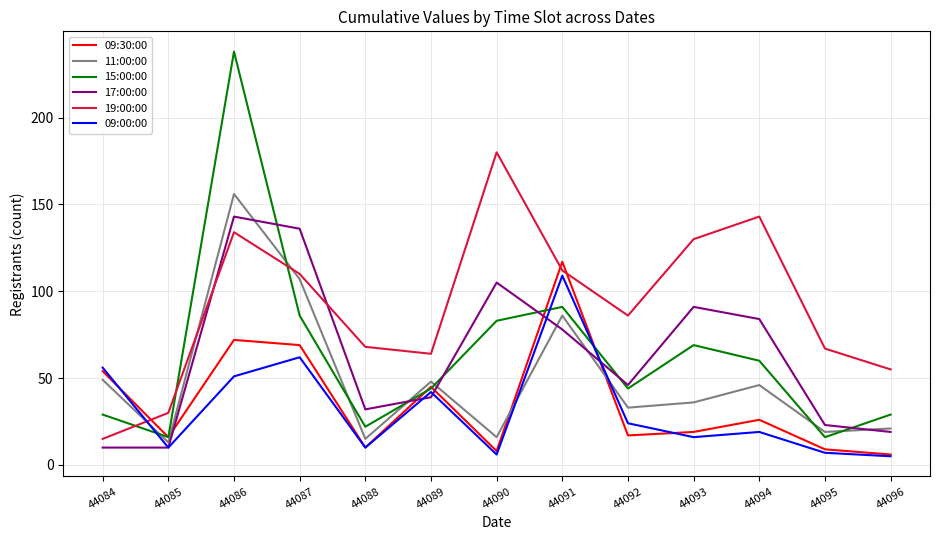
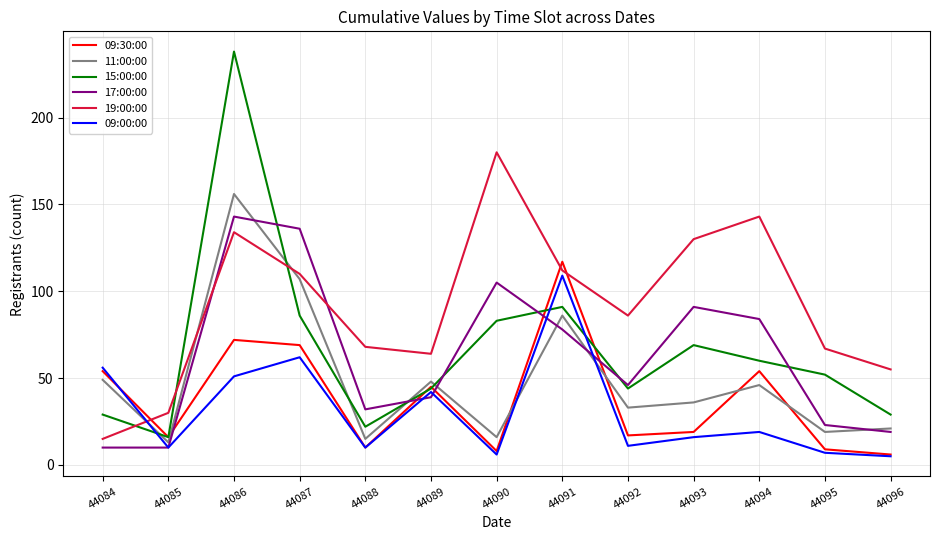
  {
    "09:30:00": {
      "44084": 54,
      "44086": 72,
      "44087": 69,
      "44090": 8,
      "44091": 117,
      "44092": 17,
      "44093": 19,
-     "44094": 26,
+     "44094": 54,
      "44095": 9
    },
    "11:00:00": {
      "44084": 49,
      "44085": 13,
      "44086": 156,
      "44087": 107,
      "44088": 15,
      "44089": 48,
      "44090": 16,
      "44091": 86,
      "44092": 33,
      "44093": 36,
      "44094": 46,
      "44095": 19,
      "44096": 21
    },
    "15:00:00": {
      "44084": 29,
      "44086": 238,
      "44087": 86,
      "44088": 22,
      "44090": 83,
      "44091": 91,
      "44092": 44,
      "44093": 69,
      "44094": 60,
-     "44095": 16,
+     "44095": 52,
      "44096": 29
    },
    "17:00:00": {
      "44084": 10,
      "44086": 143,
      "44087": 136,
      "44088": 32,
      "44089": 39,
      "44090": 105,
      "44091": 78,
      "44092": 46,
      "44093": 91,
      "44094": 84,
      "44095": 23,
      "44096": 19
    },
    "19:00:00": {
      "44084": 15,
      "44085": 30,
      "44086": 134,
      "44087": 110,
      "44088": 68,
      "44089": 64,
      "44090": 180,
      "44091": 112,
      "44092": 86,
      "44093": 130,
      "44094": 143,
      "44095": 67,
      "44096": 55
    },
    "09:00:00": {
      "44084": 56,
      "44086": 51,
      "44087": 62,
      "44089": 42,
      "44090": 6,
      "44091": 109,
-     "44092": 24,
+     "44092": 11,
      "44093": 16,
      "44094": 19,
      "44095": 7
    }
  }
